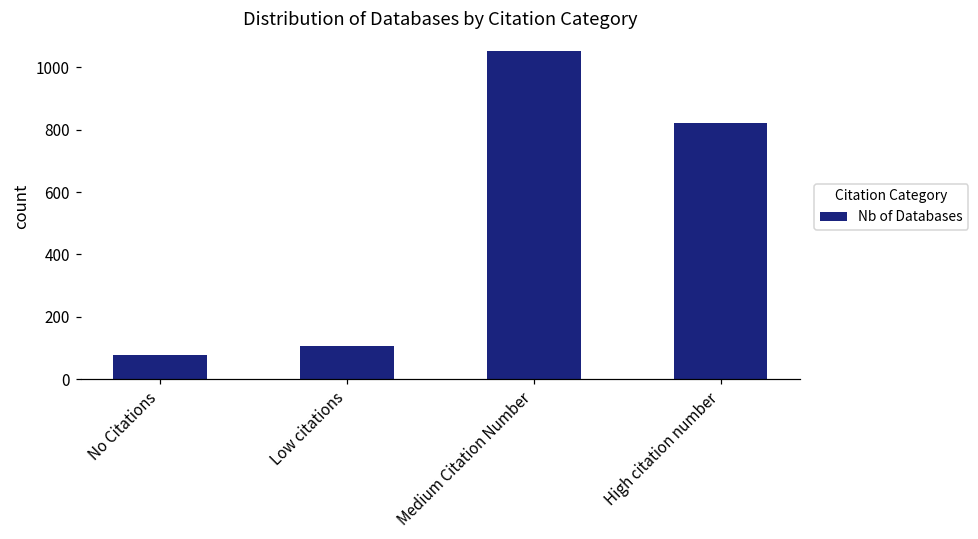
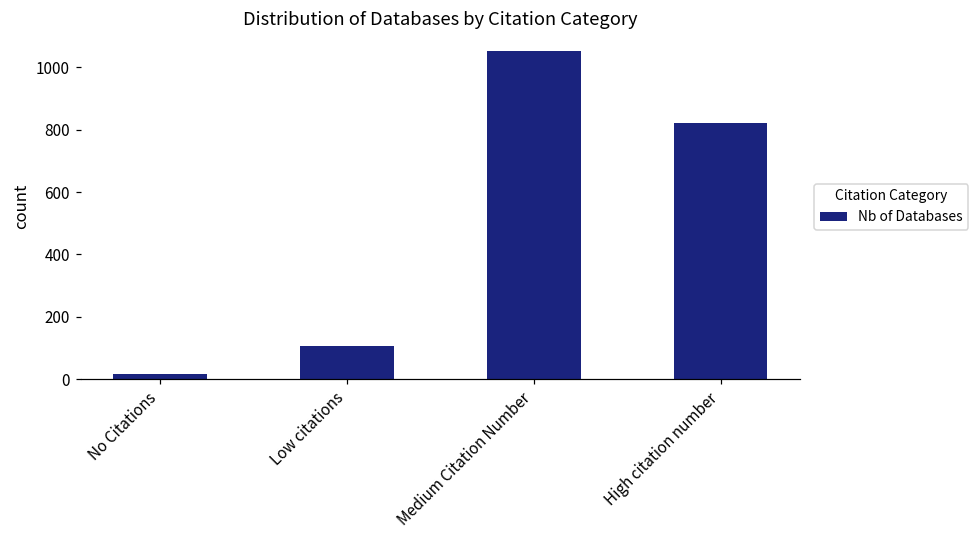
  {
-   "No Citations": 80,
+   "No Citations": 20,
    "Low citations": 110,
    "Medium Citation Number": 1050,
    "High citation number": 820
  }
